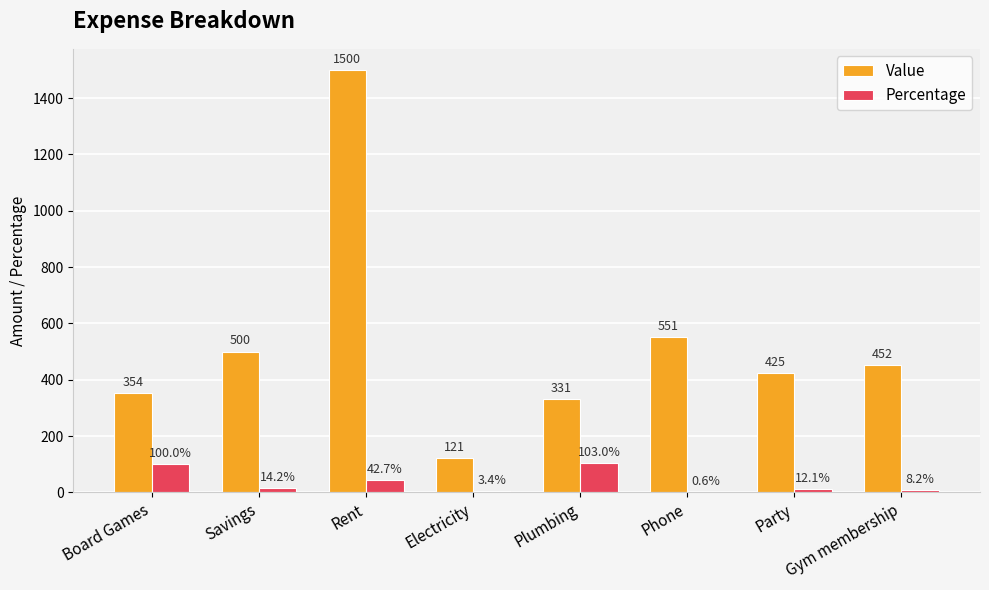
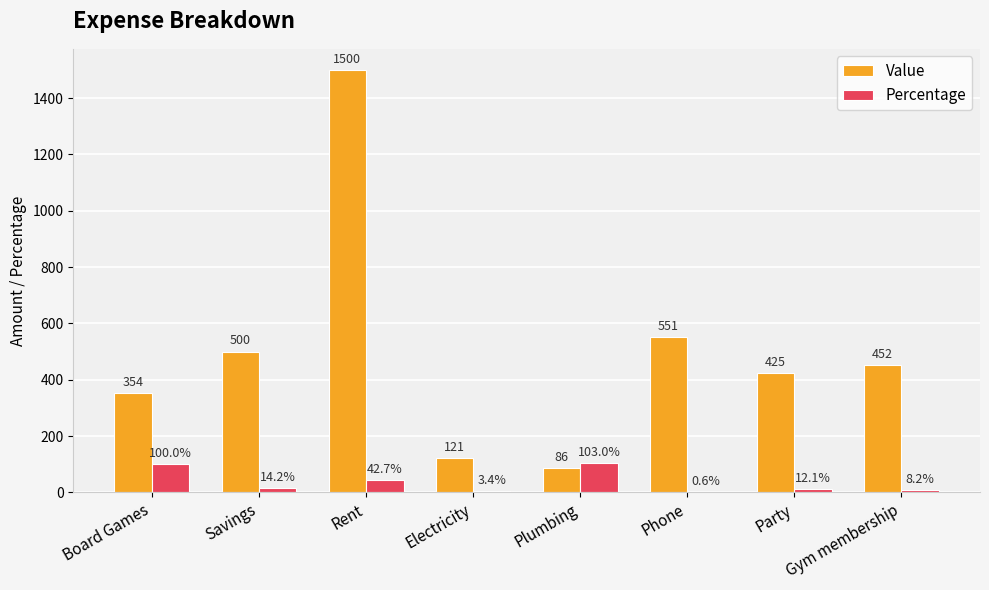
  {
    "Value": {
      "Board Games": "354",
      "Savings": "500",
      "Rent": "1500",
      "Electricity": "121",
-     "Plumbing": "331",
+     "Plumbing": "86",
      "Phone": "551",
      "Party": "425",
      "Gym membership": "452"
    },
    "Percentage": {
      "Board Games": "100.0%",
      "Savings": "14.2%",
      "Rent": "42.7%",
      "Electricity": "3.4%",
      "Plumbing": "103.0%",
      "Phone": "0.6%",
      "Party": "12.1%",
      "Gym membership": "8.2%"
    }
  }
